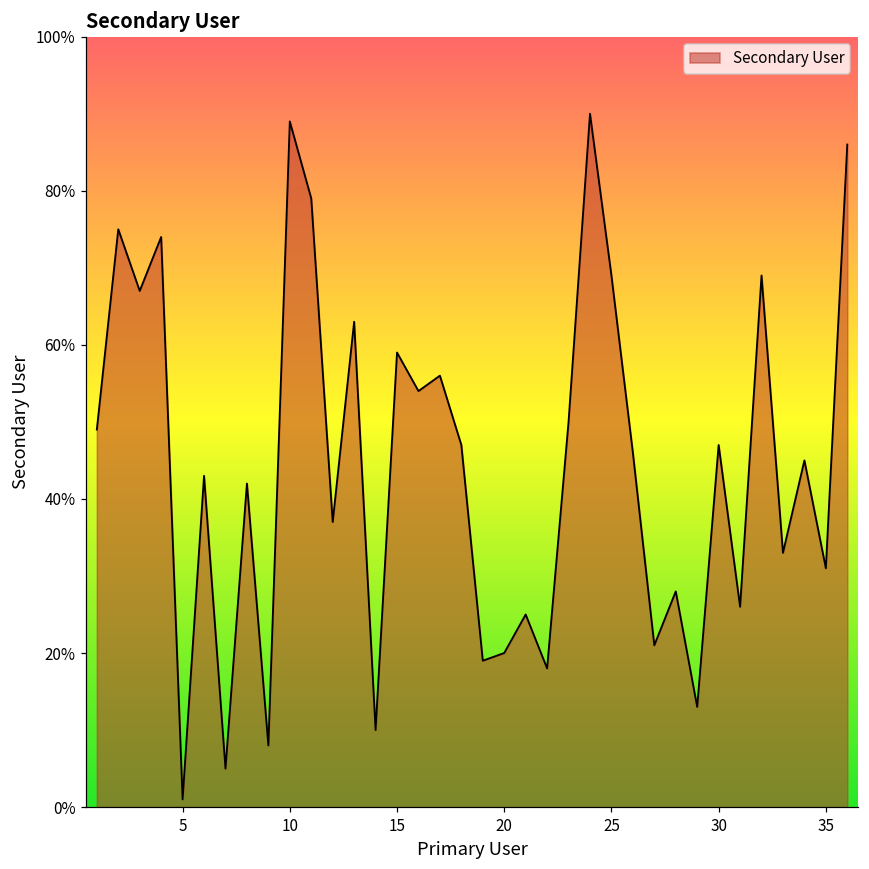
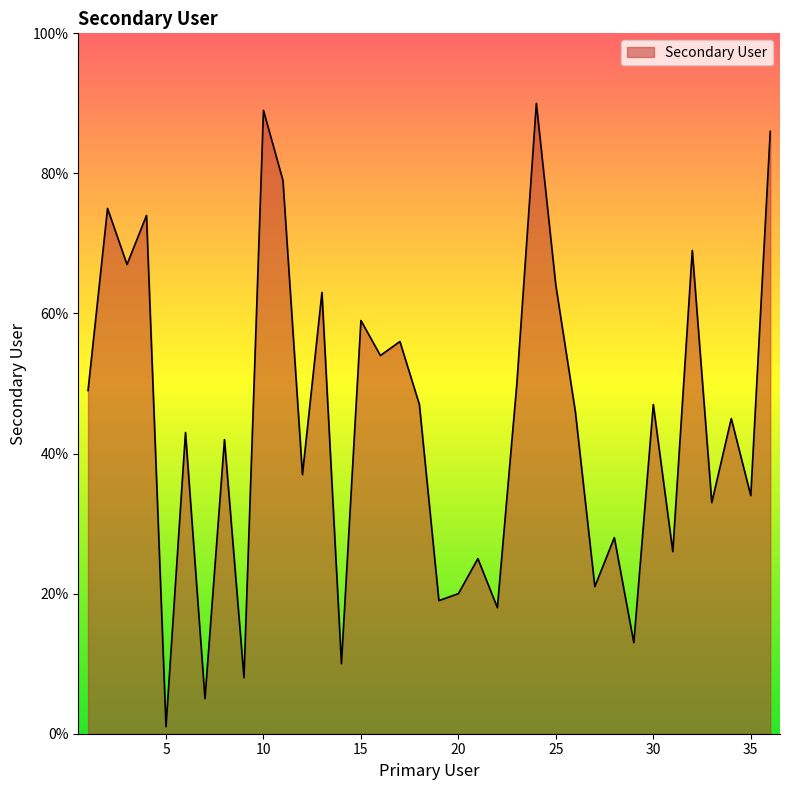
  {
    "5": "1%",
    "10": "89%",
    "15": "59%",
    "20": "20%",
-   "25": "69%",
+   "25": "64%",
    "30": "47%",
-   "35": "31%"
+   "35": "34%"
  }
